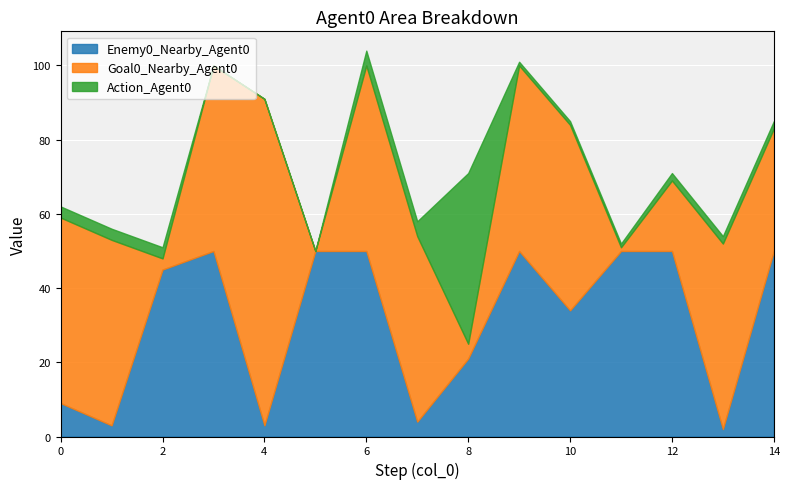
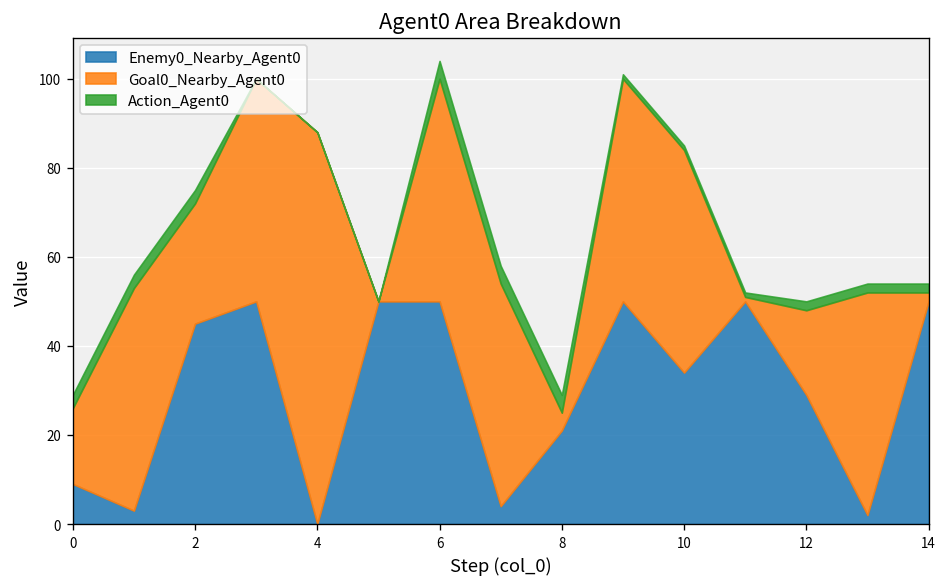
  {
    "Enemy0_Nearby_Agent0": {
      "0": 9,
      "2": 45,
-     "4": 3,
+     "4": 0,
      "6": 50,
      "8": 21,
      "10": 34,
-     "12": 50,
+     "12": 29,
      "14": 50
    },
    "Goal0_Nearby_Agent0": {
-     "0": 50,
-     "2": 3,
+     "0": 17,
+     "2": 27,
      "6": 50,
      "8": 4,
      "10": 50,
      "12": 19,
-     "14": 33
+     "14": 2
    },
    "Action_Agent0": {
      "0": 3,
      "2": 3,
      "6": 4,
-     "8": 46,
+     "8": 4,
      "10": 1,
      "12": 2,
      "14": 2
    }
  }
